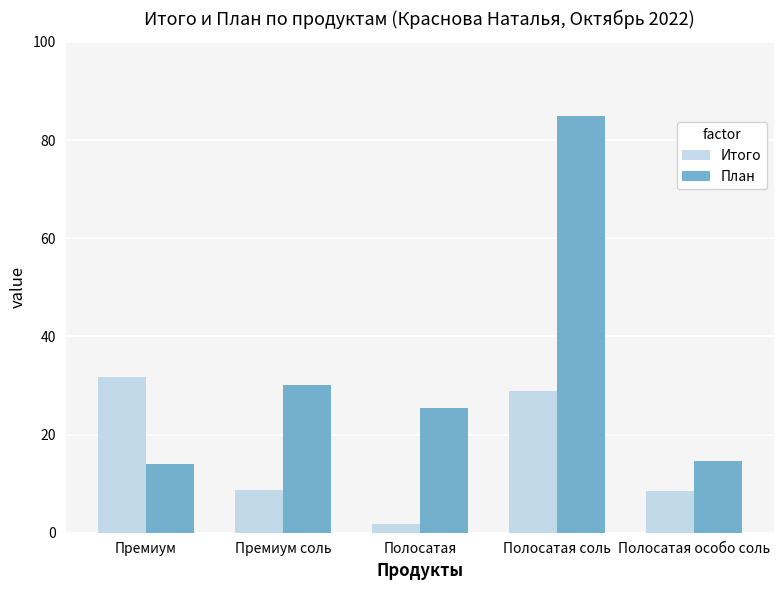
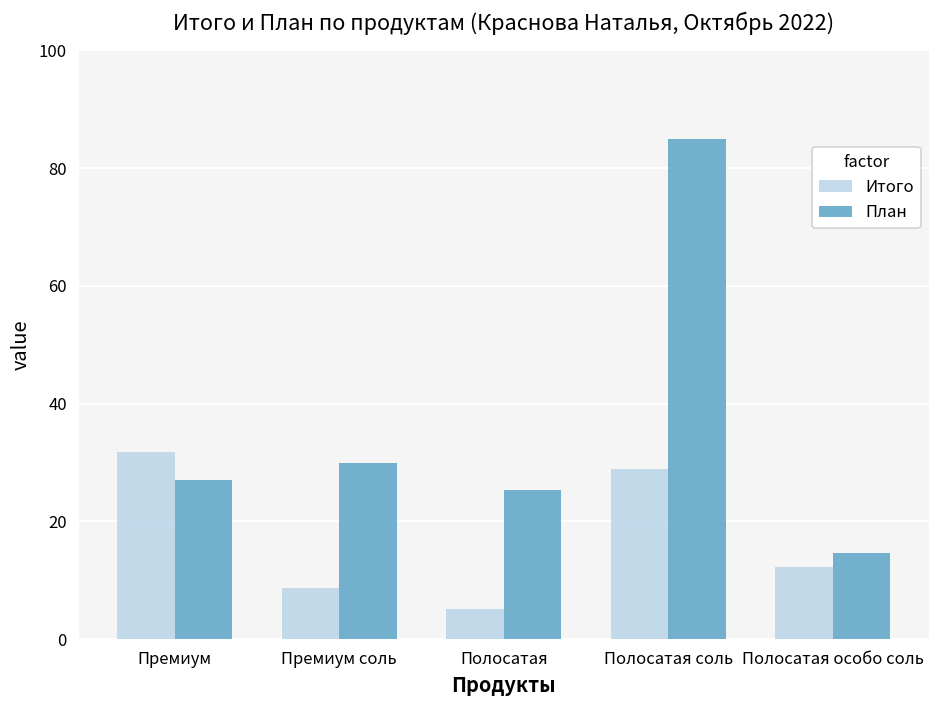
  {
    "Итого": {
      "Премиум": 32,
      "Премиум соль": 9,
-     "Полосатая": 2,
+     "Полосатая": 5,
      "Полосатая соль": 29,
-     "Полосатая особо соль": 8
+     "Полосатая особо соль": 12
    },
    "План": {
-     "Премиум": 14,
+     "Премиум": 27,
      "Премиум соль": 30,
      "Полосатая": 25,
      "Полосатая соль": 85,
      "Полосатая особо соль": 15
    }
  }
